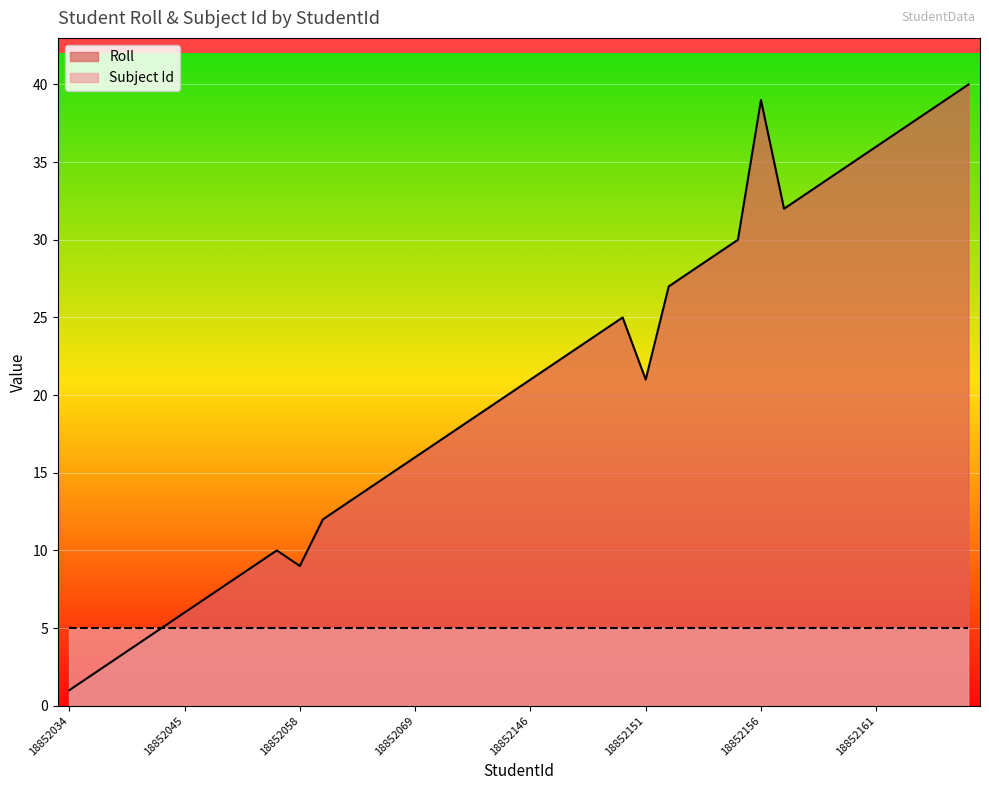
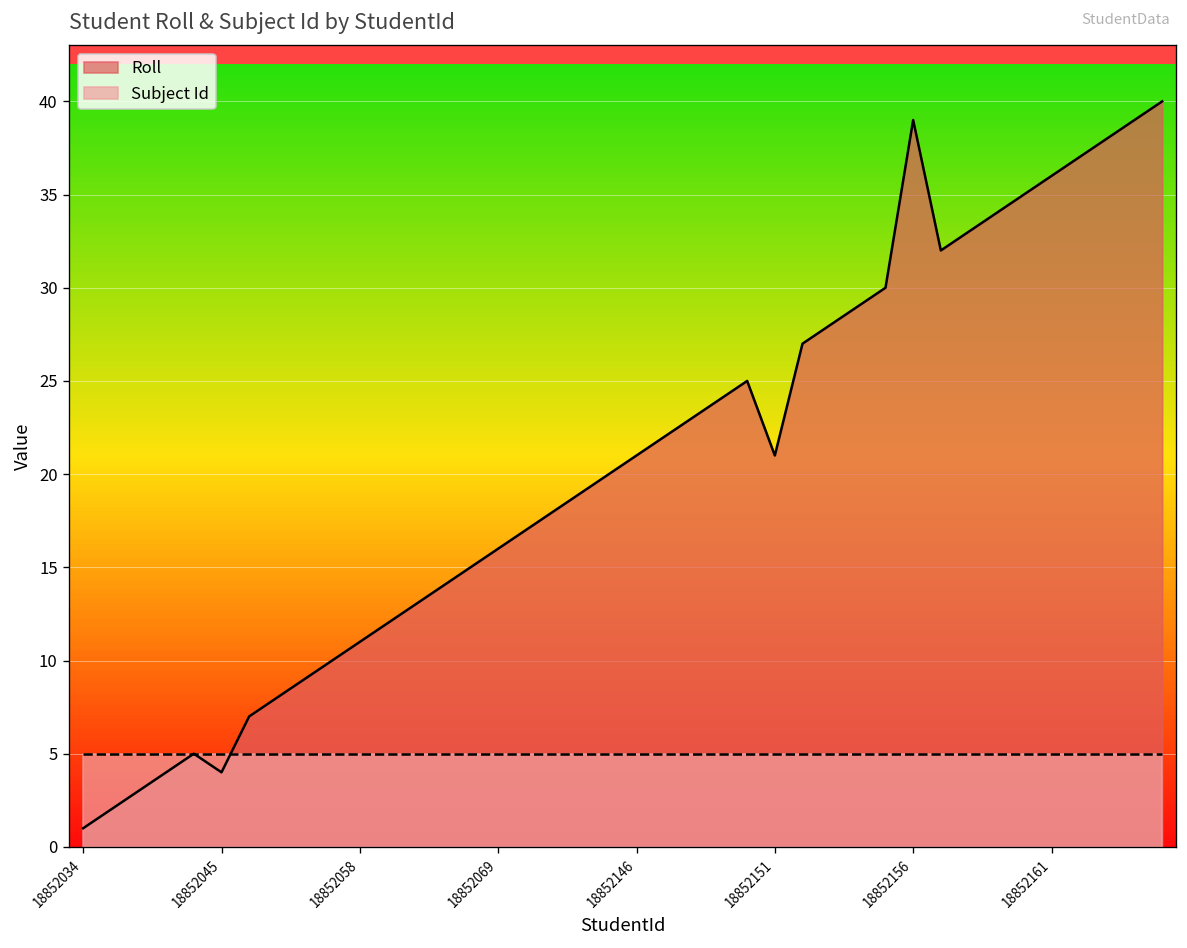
  {
    "Roll": {
      "18852034": 1,
-     "18852045": 6,
-     "18852058": 9,
+     "18852045": 4,
+     "18852058": 11,
      "18852069": 16,
      "18852146": 21,
      "18852151": 21,
      "18852156": 39,
      "18852161": 36
    },
    "Subject Id": {
      "18852034": 5,
      "18852045": 5,
      "18852058": 5,
      "18852069": 5,
      "18852146": 5,
      "18852151": 5,
      "18852156": 5,
      "18852161": 5
    }
  }
